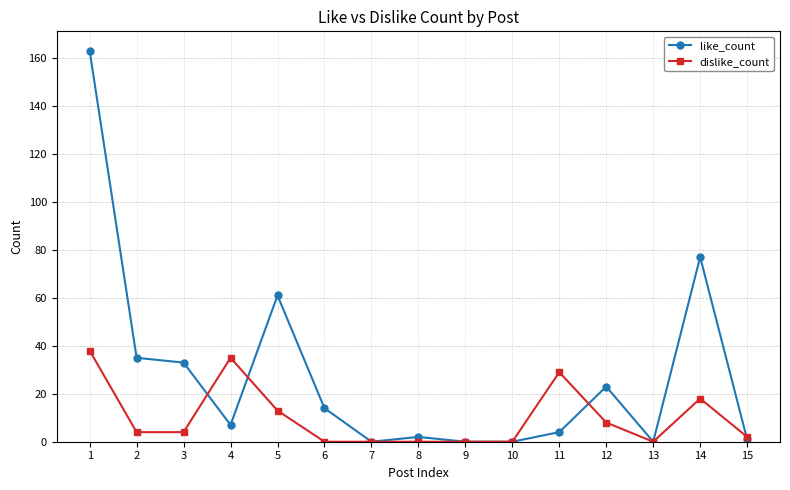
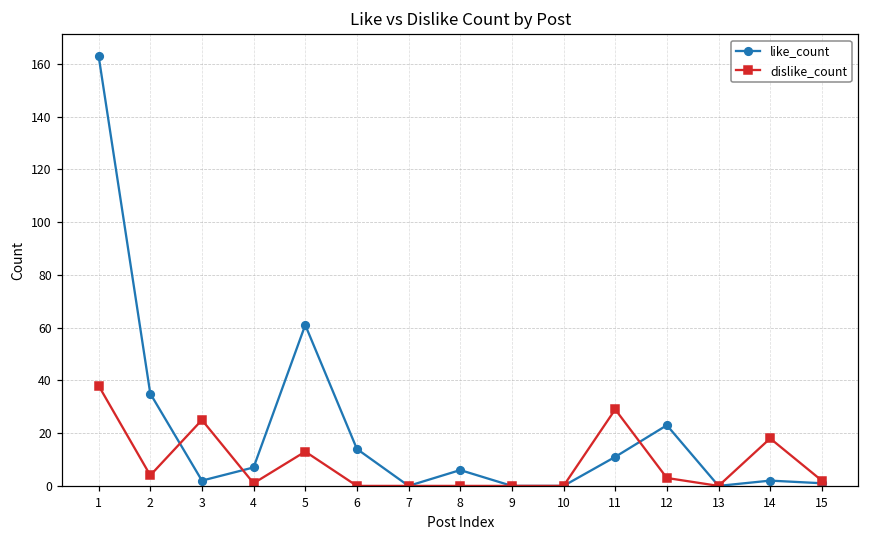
  {
    "like_count": {
      "1": 163,
      "2": 35,
-     "3": 33,
+     "3": 2,
      "4": 7,
      "5": 61,
      "6": 14,
-     "8": 2,
-     "11": 4,
+     "8": 6,
+     "11": 11,
      "12": 23,
-     "14": 77
+     "14": 2
    },
    "dislike_count": {
      "1": 38,
      "2": 4,
-     "3": 4,
-     "4": 35,
+     "3": 25,
+     "4": 1,
      "5": 13,
      "6": 0,
      "8": 0,
      "11": 29,
-     "12": 8,
+     "12": 3,
      "14": 18
    }
  }
